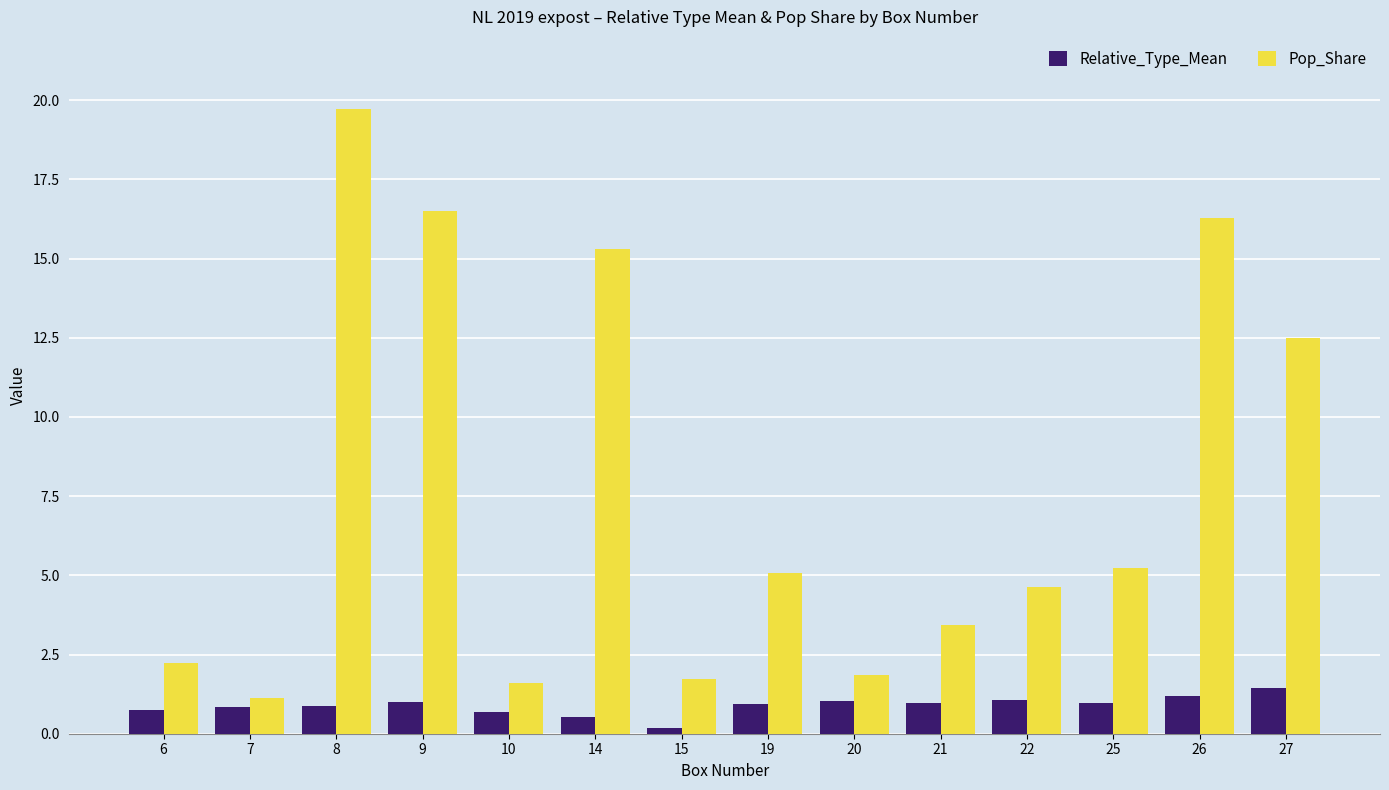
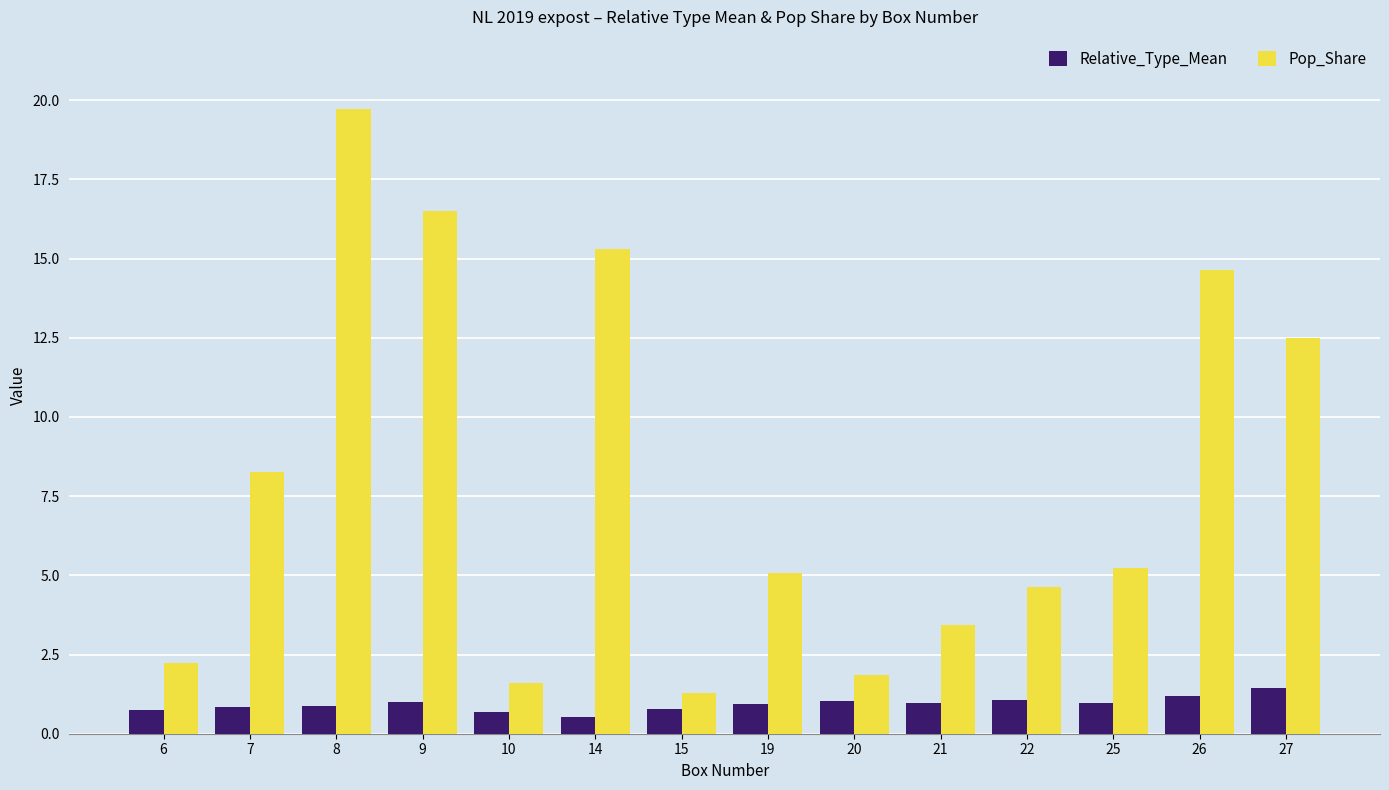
  {
    "Relative_Type_Mean": {
      "6": 0.7,
      "7": 0.9,
      "8": 0.9,
      "9": 1.0,
      "10": 0.7,
      "14": 0.5,
-     "15": 0.2,
+     "15": 0.8,
      "19": 0.9,
      "20": 1.0,
      "21": 1.0,
      "22": 1.1,
      "25": 1.0,
      "26": 1.2,
      "27": 1.4
    },
    "Pop_Share": {
      "6": 2.2,
-     "7": 1.1,
+     "7": 8.3,
      "8": 19.7,
      "9": 16.5,
      "10": 1.6,
      "14": 15.3,
-     "15": 1.7,
+     "15": 1.3,
      "19": 5.1,
      "20": 1.9,
      "21": 3.4,
      "22": 4.6,
      "25": 5.2,
-     "26": 16.3,
+     "26": 14.6,
      "27": 12.5
    }
  }
